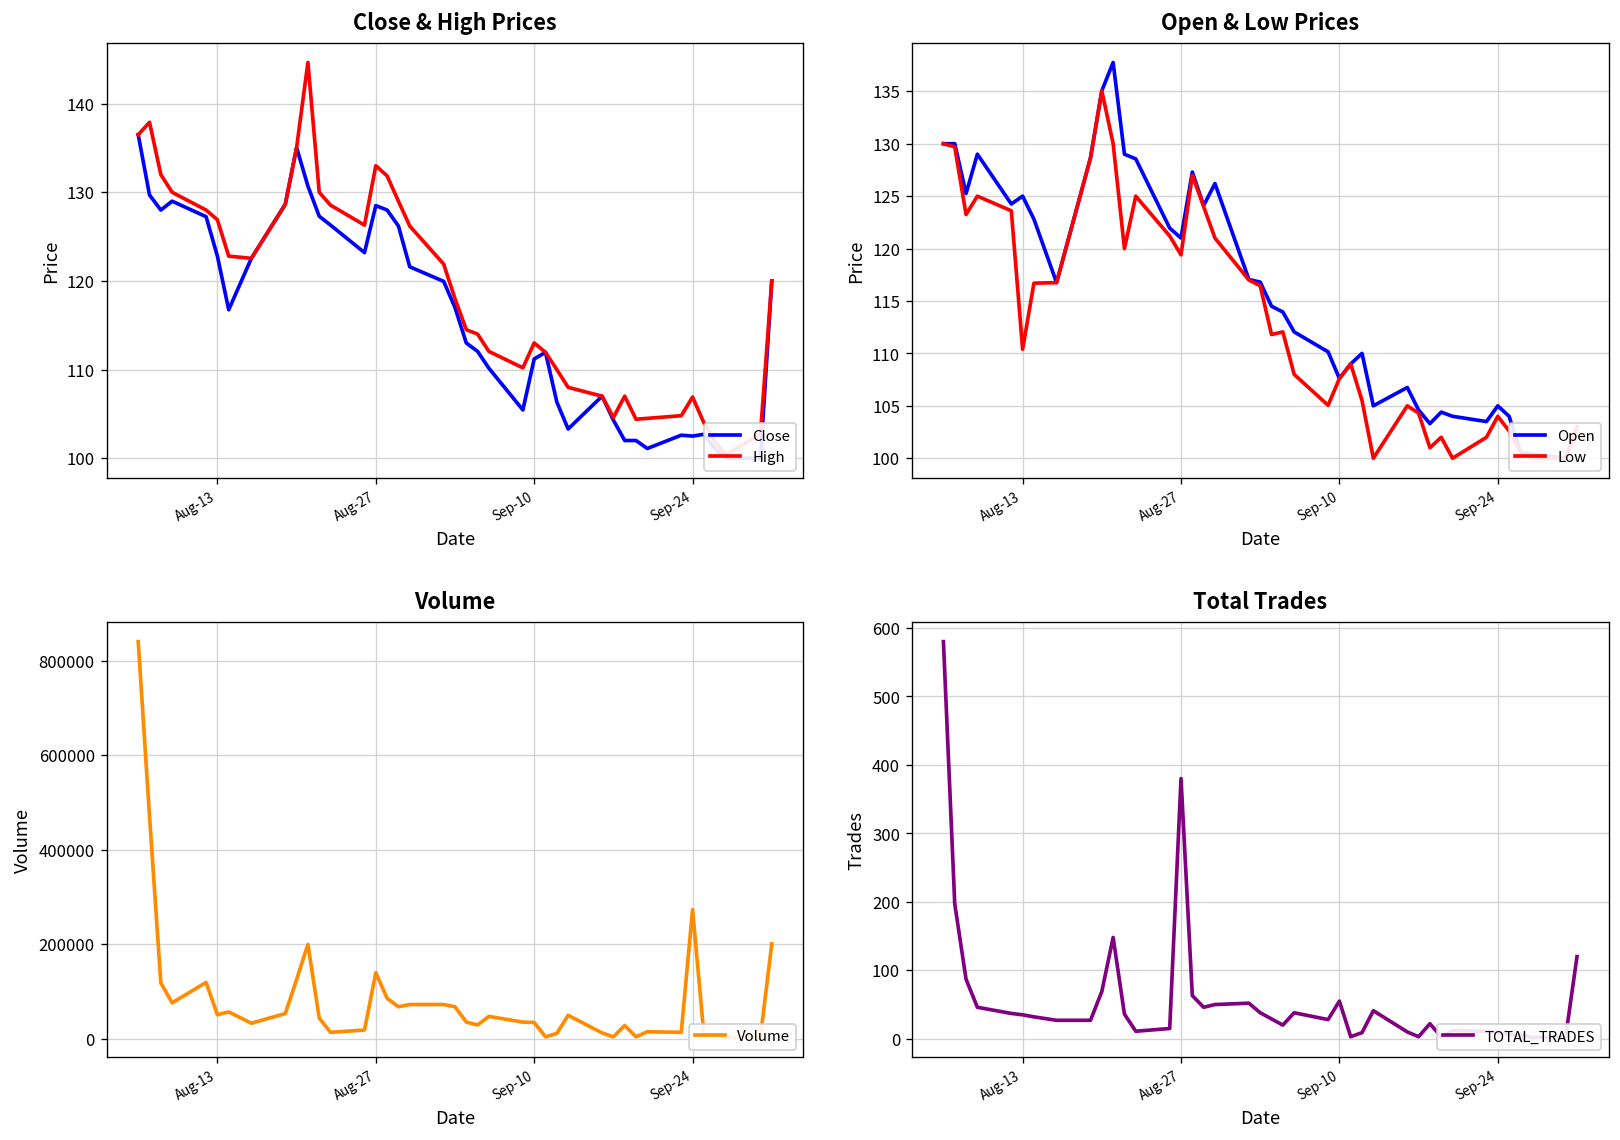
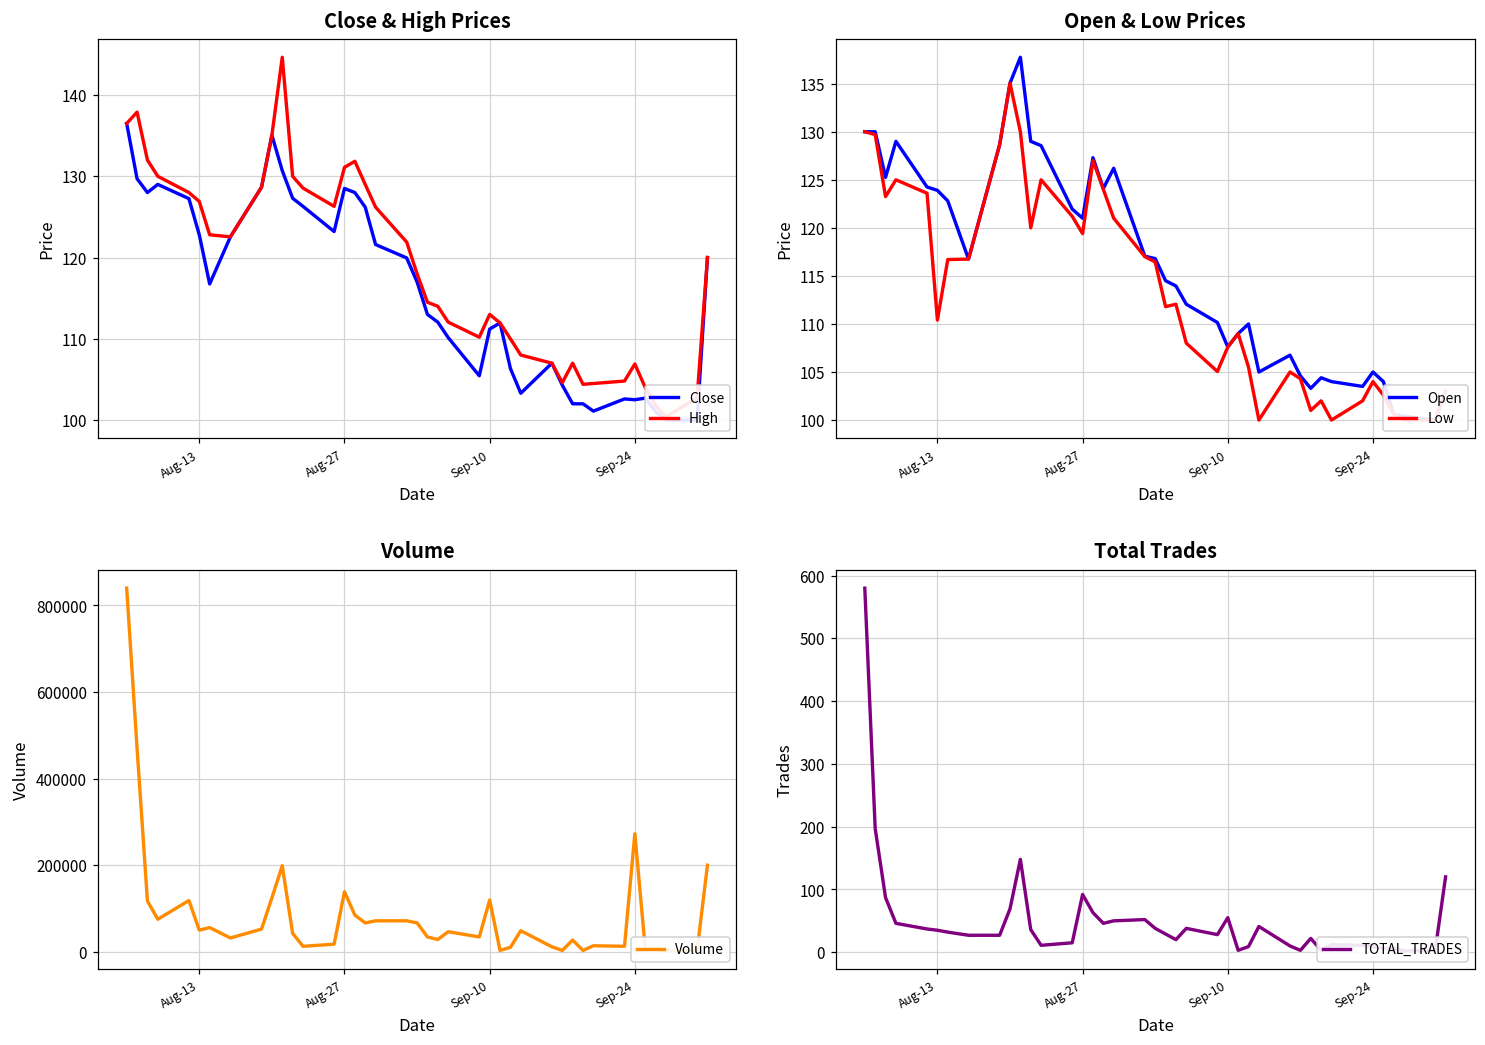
  {
    "Close & High Prices": {
      "Close": {
        "Aug-13": 123,
        "Aug-27": 129,
        "Sep-10": 111,
        "Sep-24": 103
      },
      "High": {
        "Aug-13": 127,
-       "Aug-27": 133,
+       "Aug-27": 131,
        "Sep-10": 113,
        "Sep-24": 107
      }
    },
    "Open & Low Prices": {
      "Open": {
-       "Aug-13": 125,
+       "Aug-13": 124,
        "Aug-27": 121,
        "Sep-24": 105
      },
      "Low": {
        "Aug-13": 110,
        "Aug-27": 119,
        "Sep-24": 104
      }
    },
    "Volume": {
      "Aug-13": 50000,
      "Aug-27": 140000,
-     "Sep-10": 30000,
+     "Sep-10": 120000,
      "Sep-24": 270000
    },
    "Total Trades": {
      "Aug-13": 40,
-     "Aug-27": 380,
+     "Aug-27": 90,
      "Sep-10": 60
    }
  }
